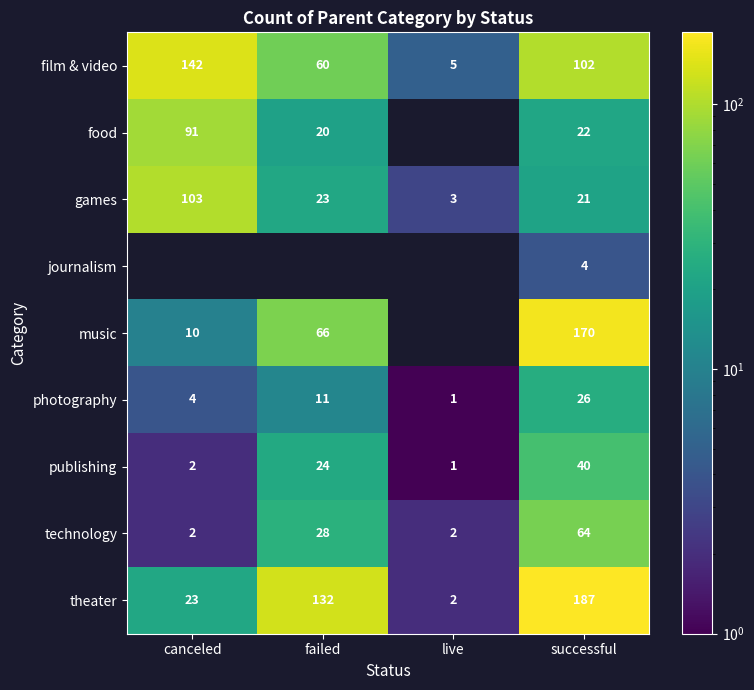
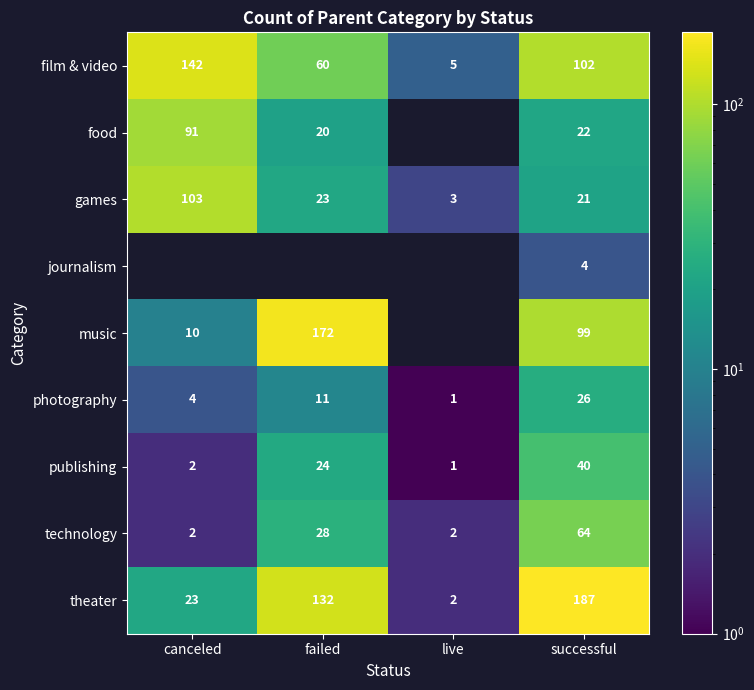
  {
    "film & video": {
      "canceled": 142,
      "failed": 60,
      "live": 5,
      "successful": 102
    },
    "food": {
      "canceled": 91,
      "failed": 20,
      "successful": 22
    },
    "games": {
      "canceled": 103,
      "failed": 23,
      "live": 3,
      "successful": 21
    },
    "journalism": {
      "successful": 4
    },
    "music": {
      "canceled": 10,
-     "failed": 66,
-     "successful": 170
+     "failed": 172,
+     "successful": 99
    },
    "photography": {
      "canceled": 4,
      "failed": 11,
      "live": 1,
      "successful": 26
    },
    "publishing": {
      "canceled": 2,
      "failed": 24,
      "live": 1,
      "successful": 40
    },
    "technology": {
      "canceled": 2,
      "failed": 28,
      "live": 2,
      "successful": 64
    },
    "theater": {
      "canceled": 23,
      "failed": 132,
      "live": 2,
      "successful": 187
    }
  }
